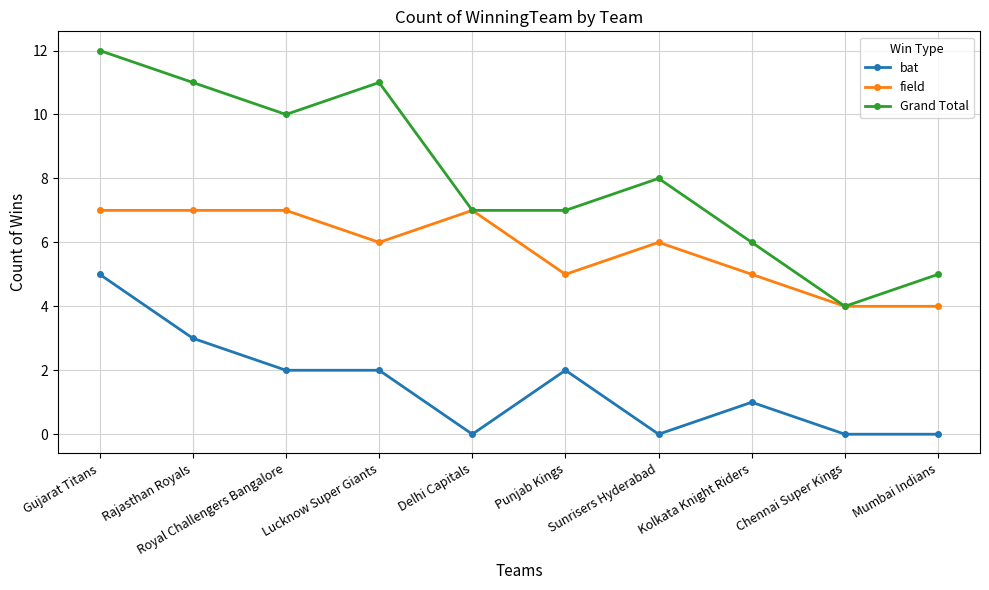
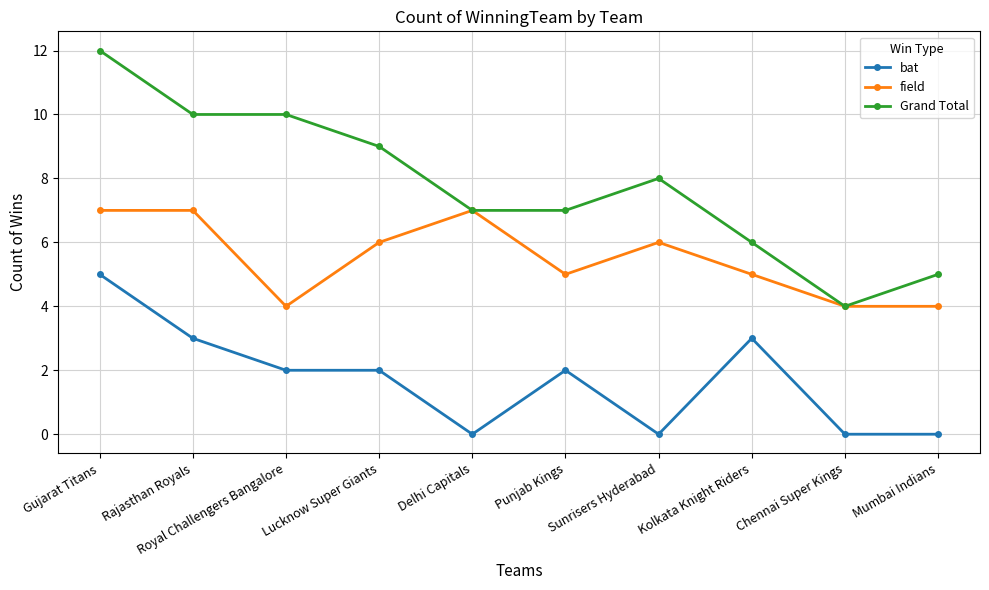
  {
    "bat": {
      "Gujarat Titans": 5,
      "Rajasthan Royals": 3,
      "Royal Challengers Bangalore": 2,
      "Lucknow Super Giants": 2,
      "Delhi Capitals": 0,
      "Punjab Kings": 2,
      "Sunrisers Hyderabad": 0,
-     "Kolkata Knight Riders": 1,
+     "Kolkata Knight Riders": 3,
      "Chennai Super Kings": 0,
      "Mumbai Indians": 0
    },
    "field": {
      "Gujarat Titans": 7,
      "Rajasthan Royals": 7,
-     "Royal Challengers Bangalore": 7,
+     "Royal Challengers Bangalore": 4,
      "Lucknow Super Giants": 6,
      "Punjab Kings": 5,
      "Sunrisers Hyderabad": 6,
      "Kolkata Knight Riders": 5,
      "Mumbai Indians": 4
    },
    "Grand Total": {
      "Gujarat Titans": 12,
-     "Rajasthan Royals": 11,
+     "Rajasthan Royals": 10,
      "Royal Challengers Bangalore": 10,
-     "Lucknow Super Giants": 11,
+     "Lucknow Super Giants": 9,
      "Punjab Kings": 7,
      "Sunrisers Hyderabad": 8,
      "Kolkata Knight Riders": 6,
      "Mumbai Indians": 5
    }
  }
